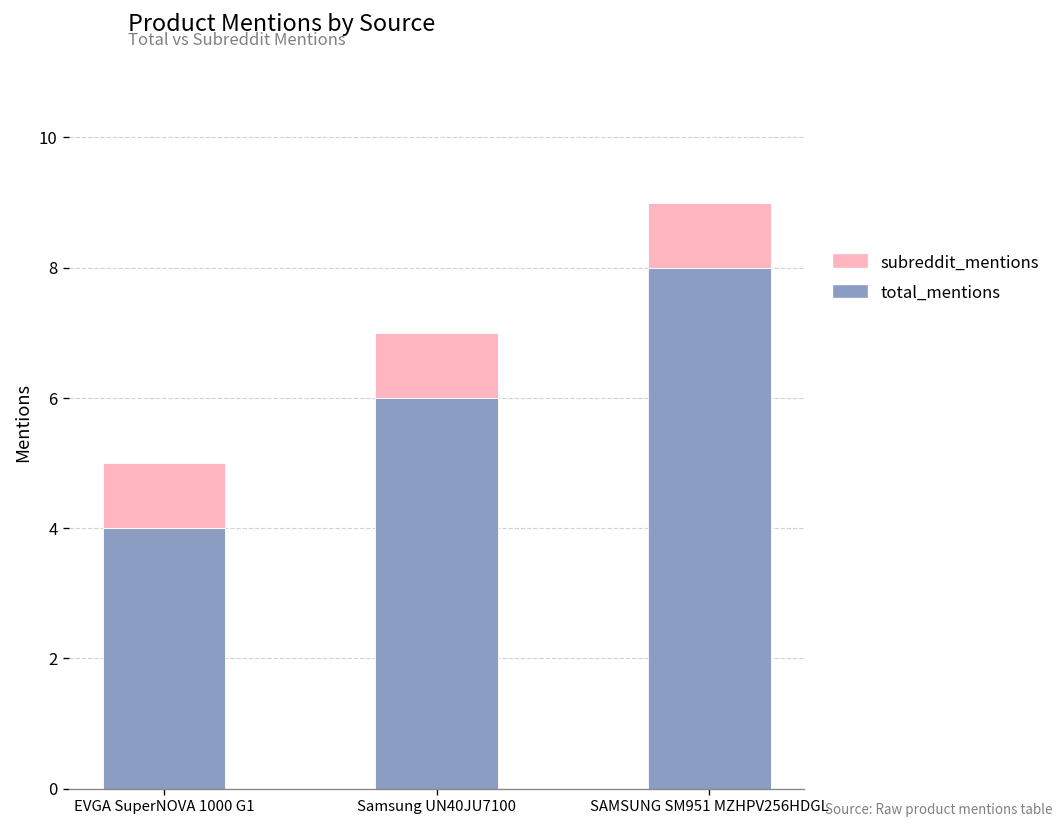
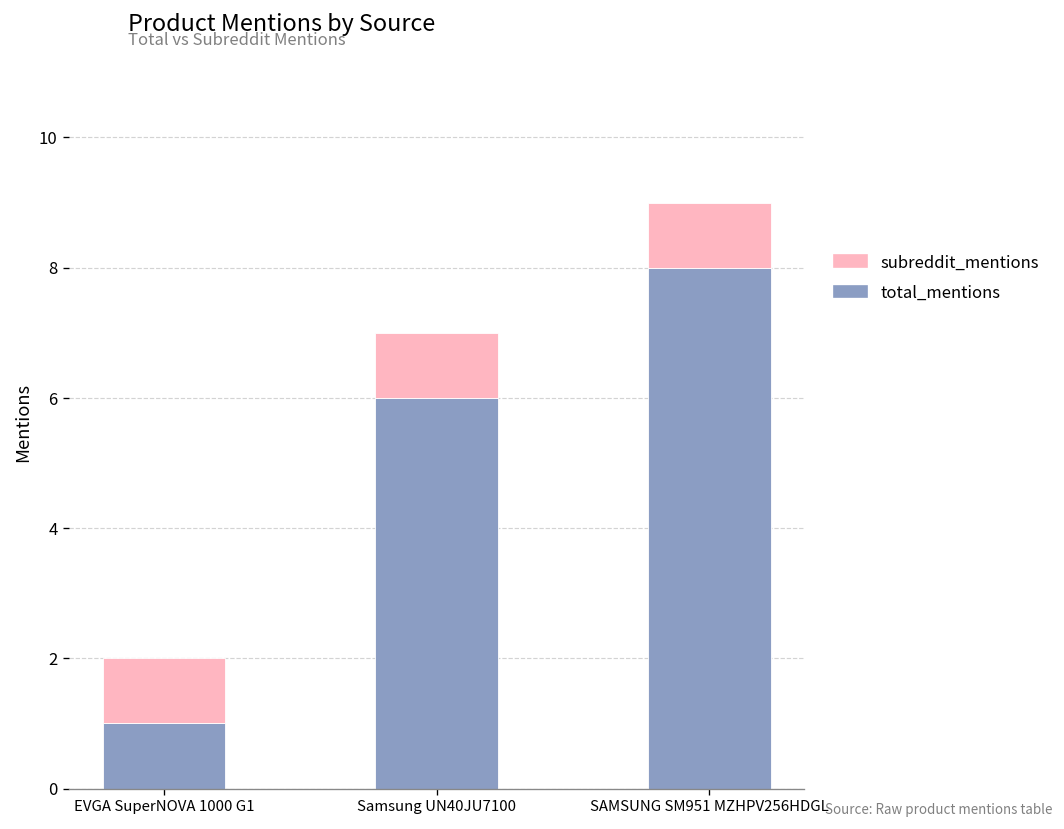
  {
    "total_mentions": {
-     "EVGA SuperNOVA 1000 G1": 4,
+     "EVGA SuperNOVA 1000 G1": 1,
      "Samsung UN40JU7100": 6,
      "SAMSUNG SM951 MZHPV256HDGL": 8
    },
    "subreddit_mentions": {
      "EVGA SuperNOVA 1000 G1": 1,
      "Samsung UN40JU7100": 1,
      "SAMSUNG SM951 MZHPV256HDGL": 1
    }
  }
